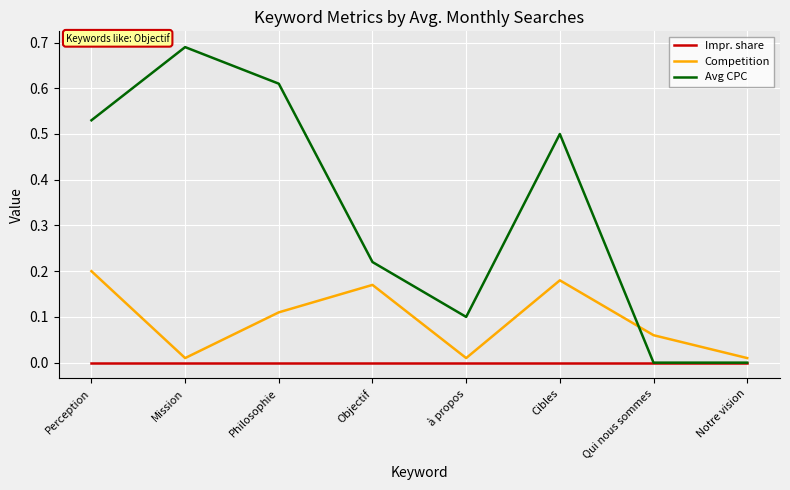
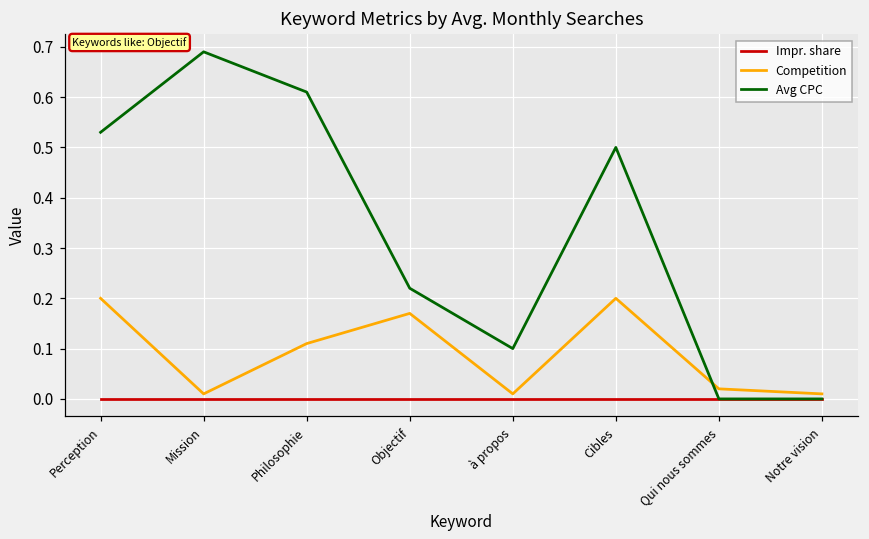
  {
    "Impr. share": {
      "Perception": 0.00,
      "Mission": 0.00,
      "Philosophie": 0.00,
      "Objectif": 0.00,
      "à propos": 0.00,
      "Cibles": 0.00
    },
    "Competition": {
      "Perception": 0.20,
      "Mission": 0.01,
      "Philosophie": 0.11,
      "Objectif": 0.17,
      "à propos": 0.01,
-     "Cibles": 0.18,
-     "Qui nous sommes": 0.06,
+     "Cibles": 0.20,
+     "Qui nous sommes": 0.02,
      "Notre vision": 0.01
    },
    "Avg CPC": {
      "Perception": 0.53,
      "Mission": 0.69,
      "Philosophie": 0.61,
      "Objectif": 0.22,
      "à propos": 0.10,
      "Cibles": 0.50
    }
  }
